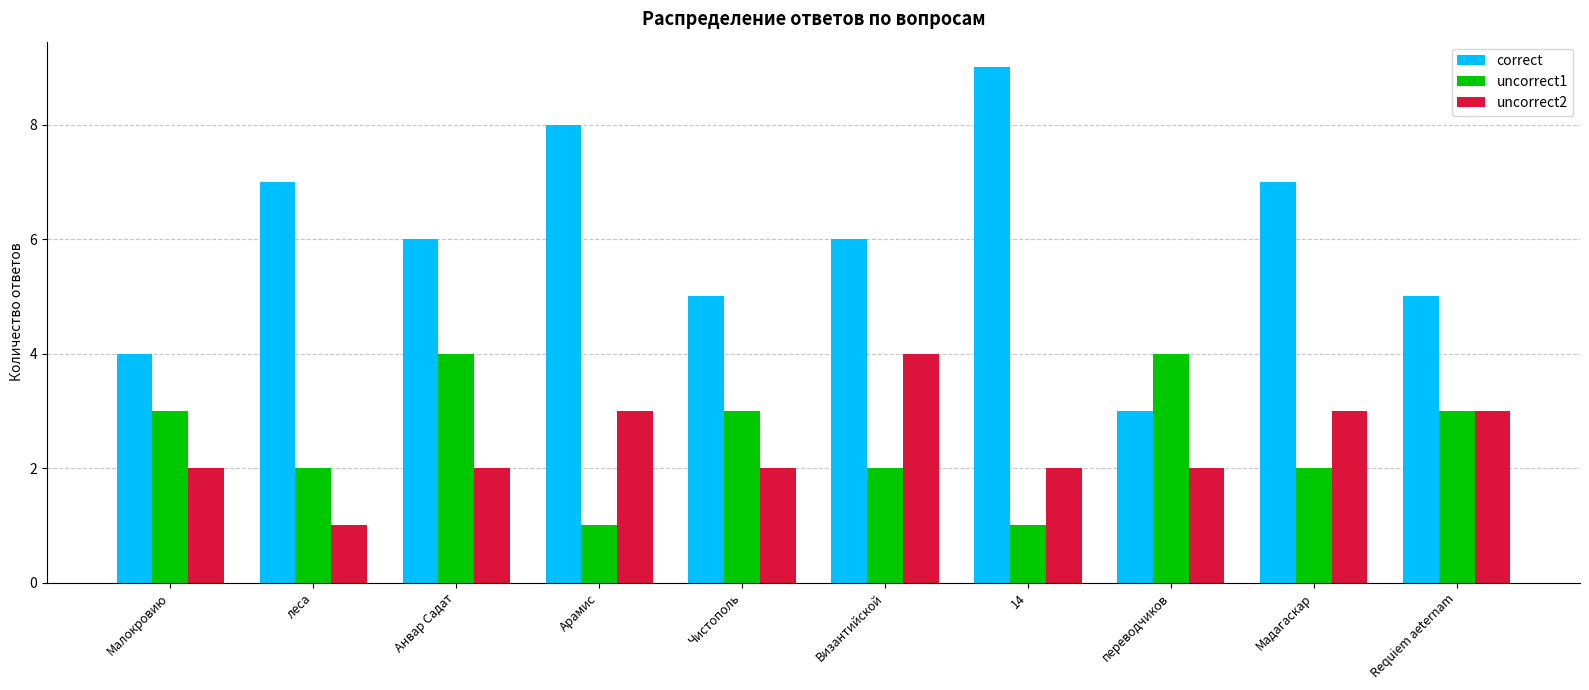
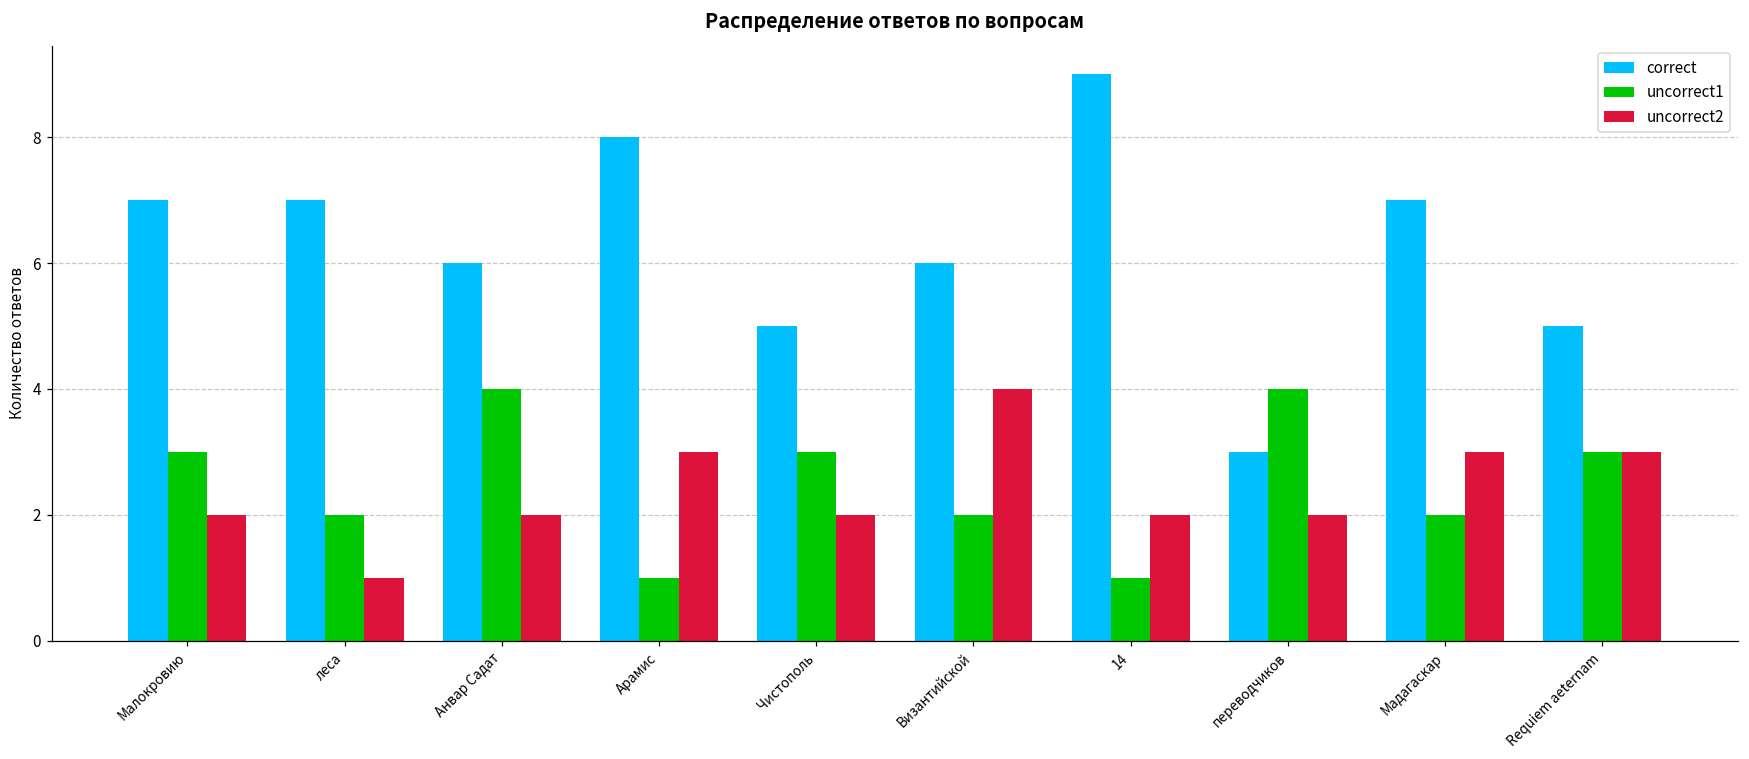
  {
    "correct": {
-     "Малокровию": 4,
+     "Малокровию": 7,
      "леса": 7,
      "Анвар Садат": 6,
      "Арамис": 8,
      "Чистополь": 5,
      "Византийской": 6,
      "14": 9,
      "переводчиков": 3,
      "Мадагаскар": 7,
      "Requiem aeternam": 5
    },
    "uncorrect1": {
      "Малокровию": 3,
      "леса": 2,
      "Анвар Садат": 4,
      "Арамис": 1,
      "Чистополь": 3,
      "Византийской": 2,
      "14": 1,
      "переводчиков": 4,
      "Мадагаскар": 2,
      "Requiem aeternam": 3
    },
    "uncorrect2": {
      "Малокровию": 2,
      "леса": 1,
      "Анвар Садат": 2,
      "Арамис": 3,
      "Чистополь": 2,
      "Византийской": 4,
      "14": 2,
      "переводчиков": 2,
      "Мадагаскар": 3,
      "Requiem aeternam": 3
    }
  }
